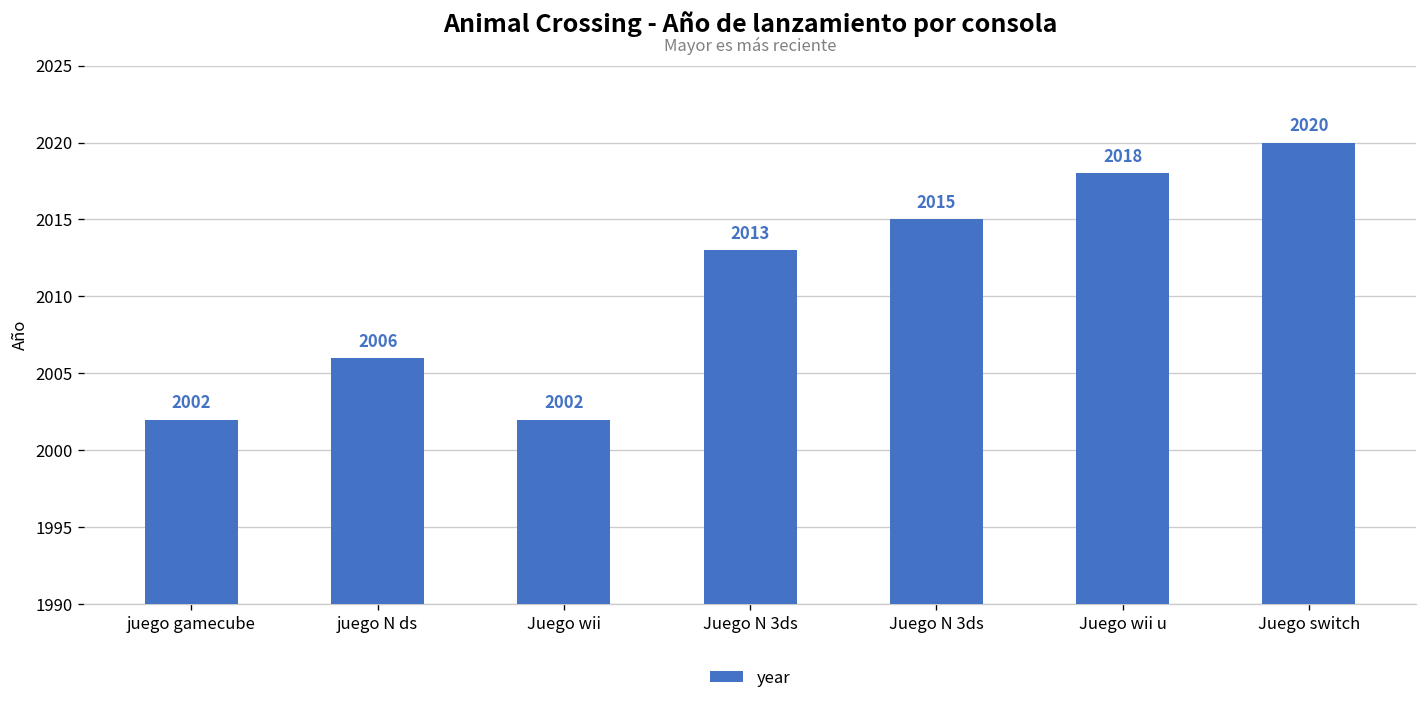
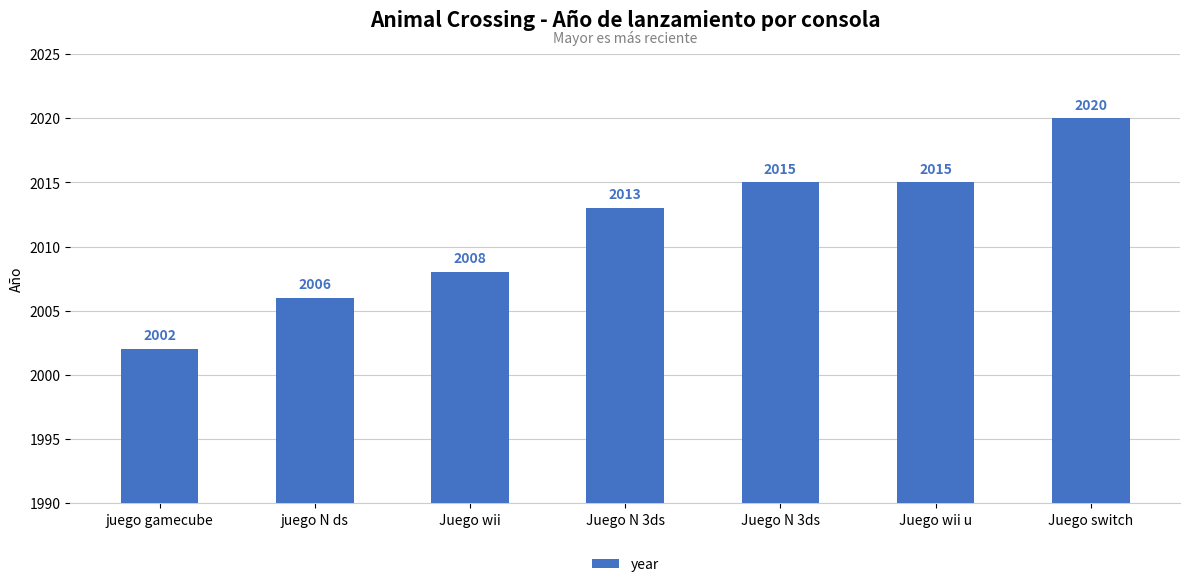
  {
    "juego gamecube": 2002,
    "juego N ds": 2006,
-   "Juego wii": 2002,
-   "Juego wii u": 2018,
+   "Juego wii": 2008,
+   "Juego wii u": 2015,
    "Juego switch": 2020
  }
